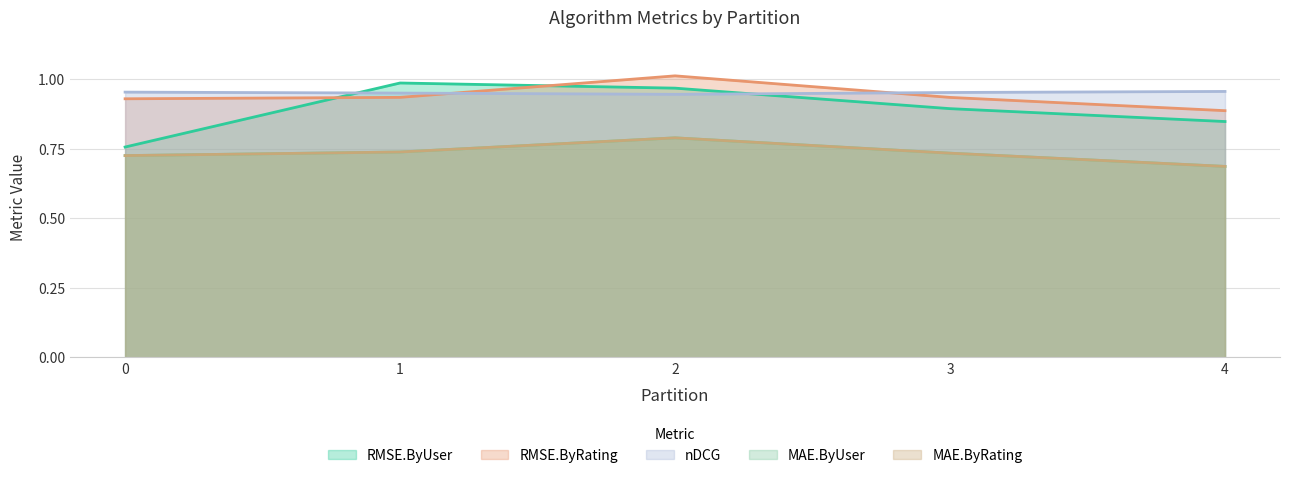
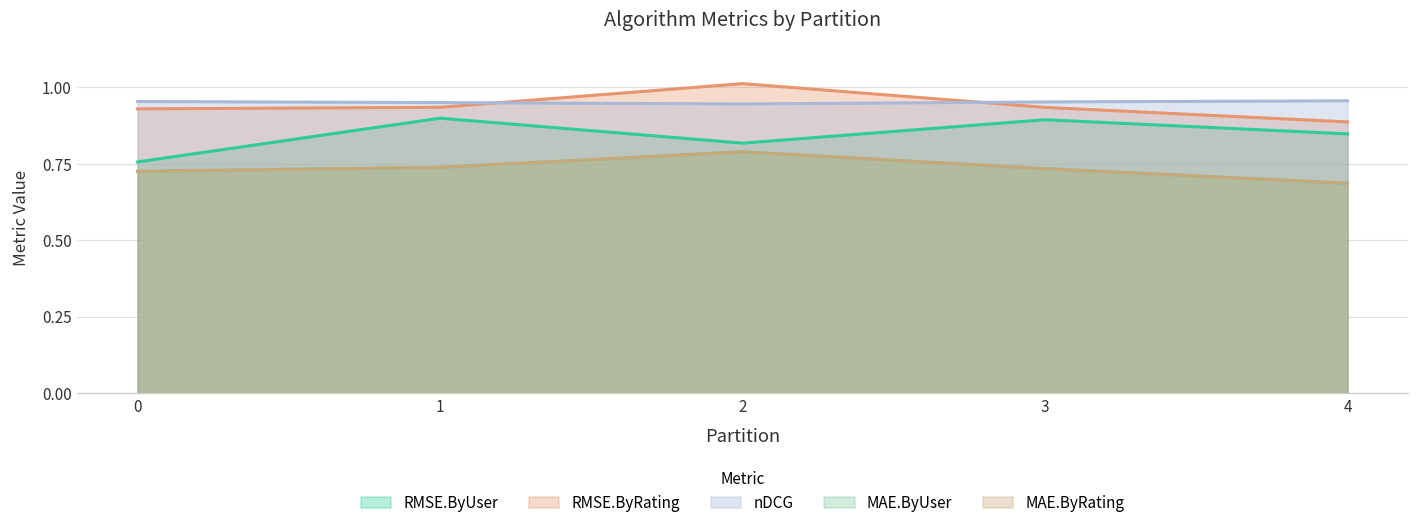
  {
    "RMSE.ByUser": {
      "0": 0.76,
-     "1": 0.99,
-     "2": 0.97,
+     "1": 0.90,
+     "2": 0.82,
      "3": 0.89,
      "4": 0.85
    }
  }
